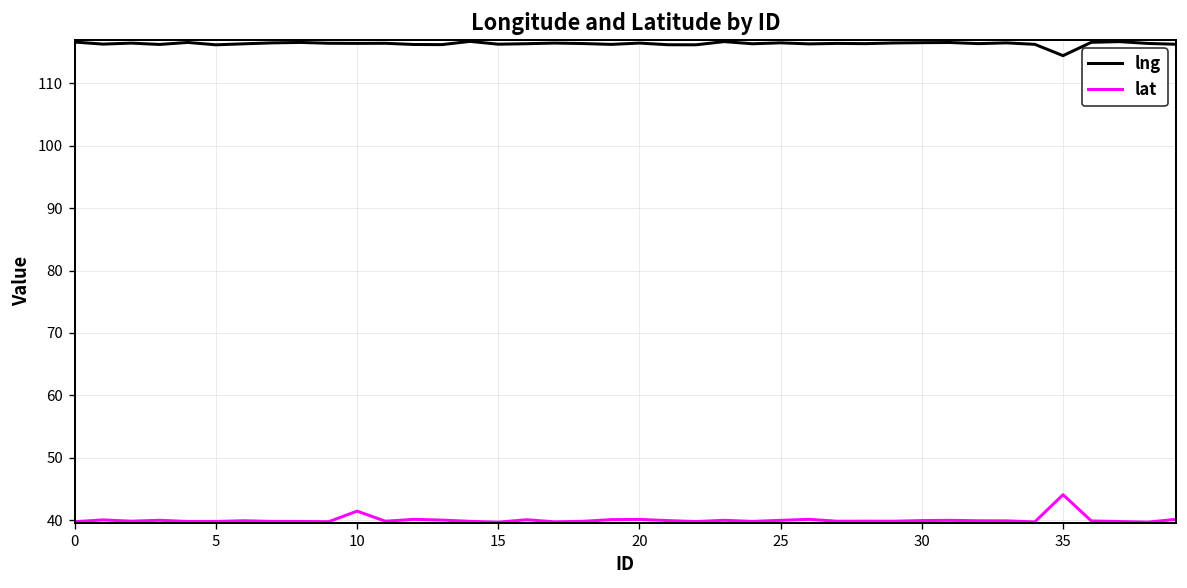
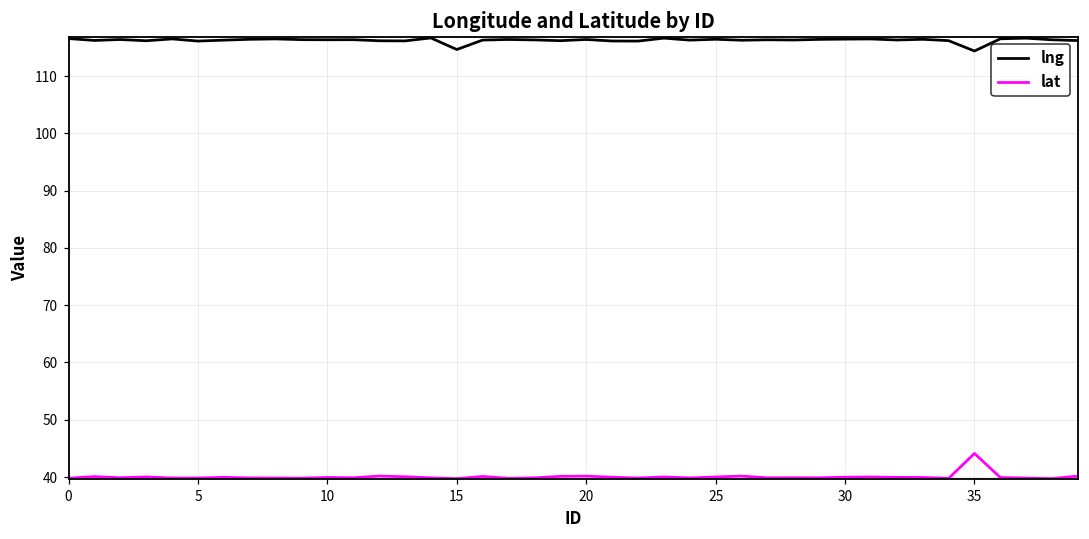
  {
    "lng": {
      "0": 117,
      "5": 116,
      "10": 116,
-     "15": 116,
+     "15": 115,
      "20": 116,
      "25": 116,
      "30": 116,
      "35": 114
    },
    "lat": {
      "0": 40,
      "5": 40,
-     "10": 41,
+     "10": 40,
      "15": 40,
      "20": 40,
      "25": 40,
      "30": 40,
      "35": 44
    }
  }
